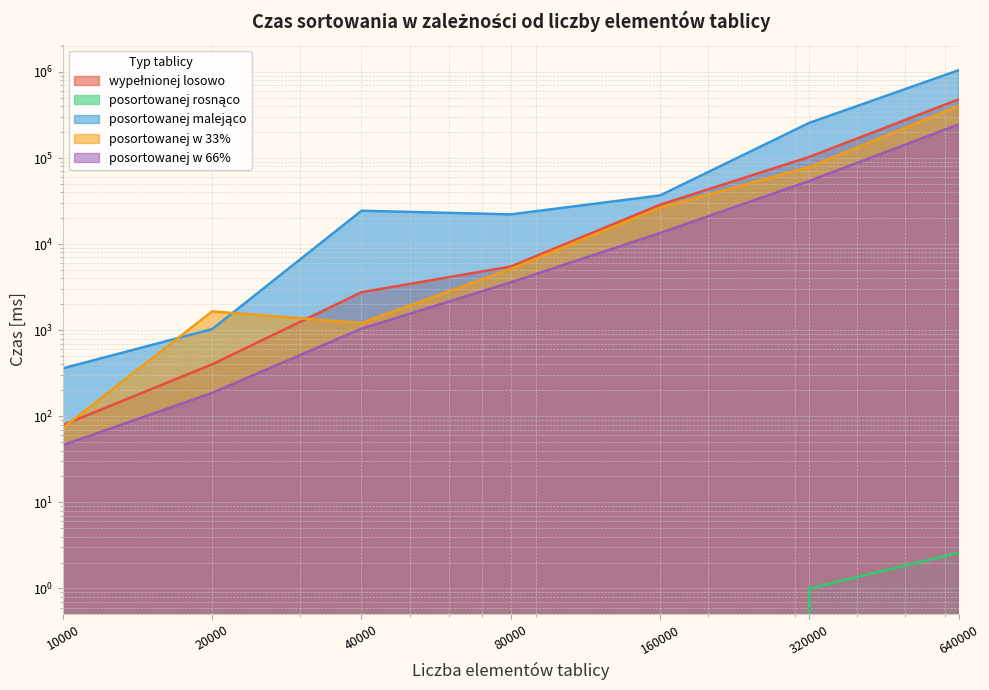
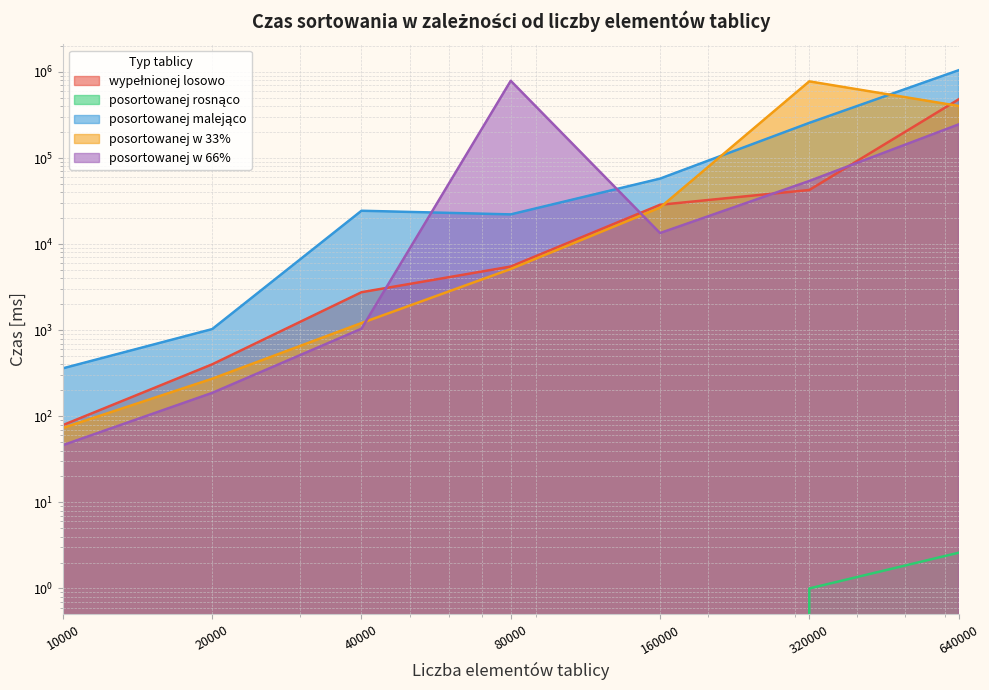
  {
    "wypełnionej losowo": {
      "10000": 80,
      "20000": 400,
      "40000": 2800,
      "160000": 29000,
-     "320000": 100000,
+     "320000": 40000,
      "640000": 500000
    },
    "posortowanej rosnąco": {
      "320000": 1,
      "640000": 2.6
    },
    "posortowanej malejąco": {
      "10000": 360,
      "20000": 1000,
      "40000": 24000,
      "80000": 22000,
-     "160000": 37000,
+     "160000": 60000,
      "320000": 260000,
      "640000": 1000000
    },
    "posortowanej w 33%": {
      "10000": 70,
-     "20000": 1700,
+     "20000": 270,
      "40000": 1200,
      "160000": 27000,
-     "320000": 80000,
+     "320000": 800000,
      "640000": 400000
    },
    "posortowanej w 66%": {
      "10000": 50,
      "20000": 190,
      "40000": 1000,
-     "80000": 3600,
+     "80000": 800000,
      "160000": 13000,
      "320000": 50000,
      "640000": 250000
    }
  }
